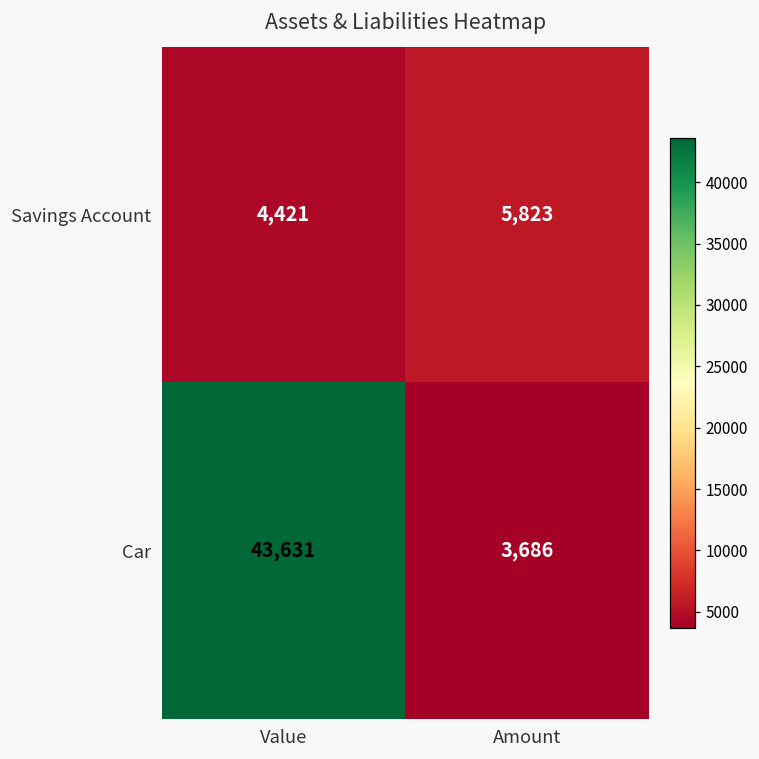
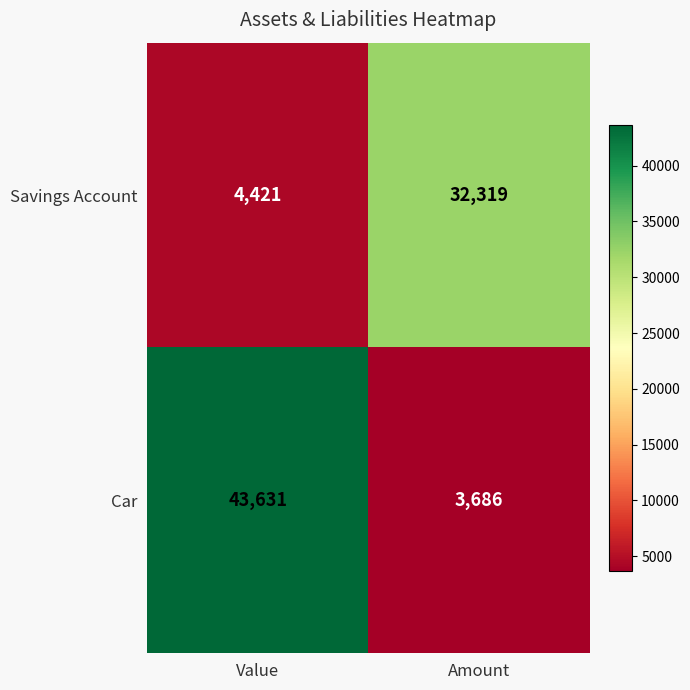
  {
    "Savings Account": {
      "Value": "4,421",
-     "Amount": "5,823"
+     "Amount": "32,319"
    },
    "Car": {
      "Value": "43,631",
      "Amount": "3,686"
    }
  }
